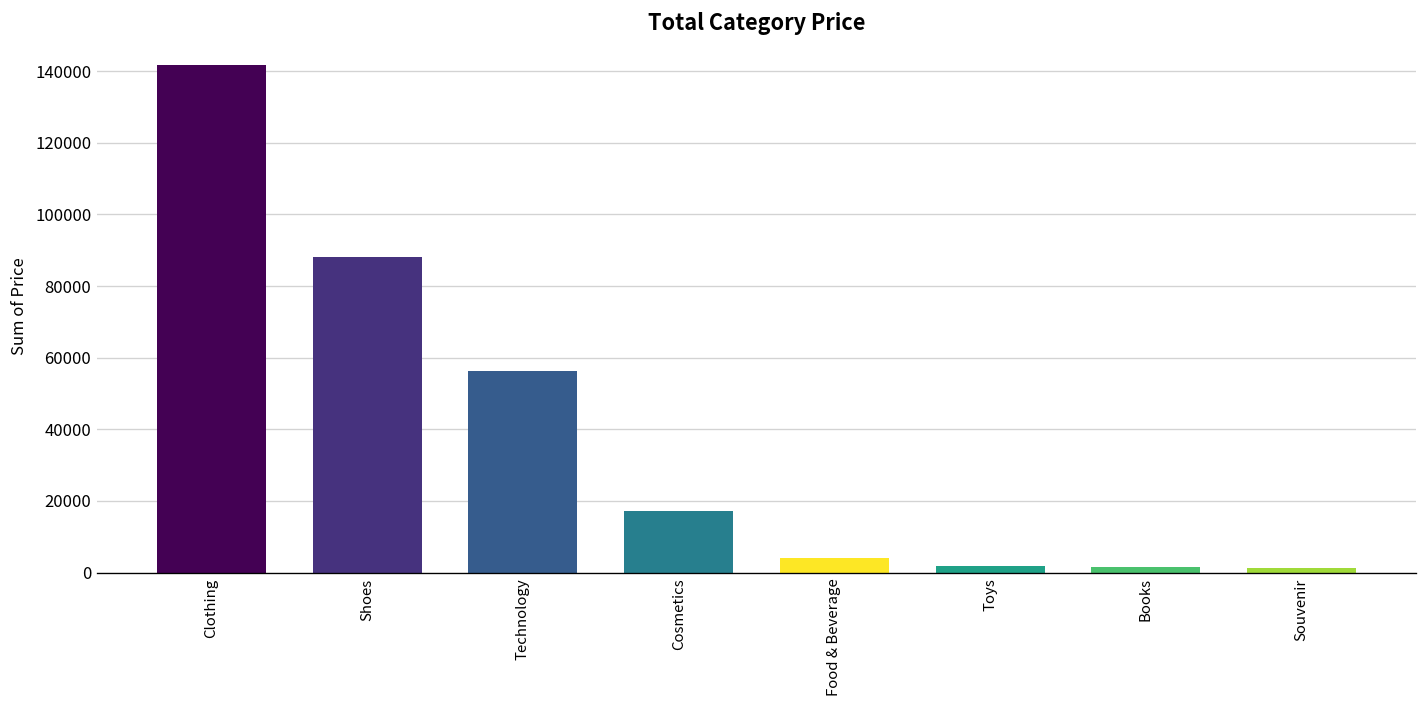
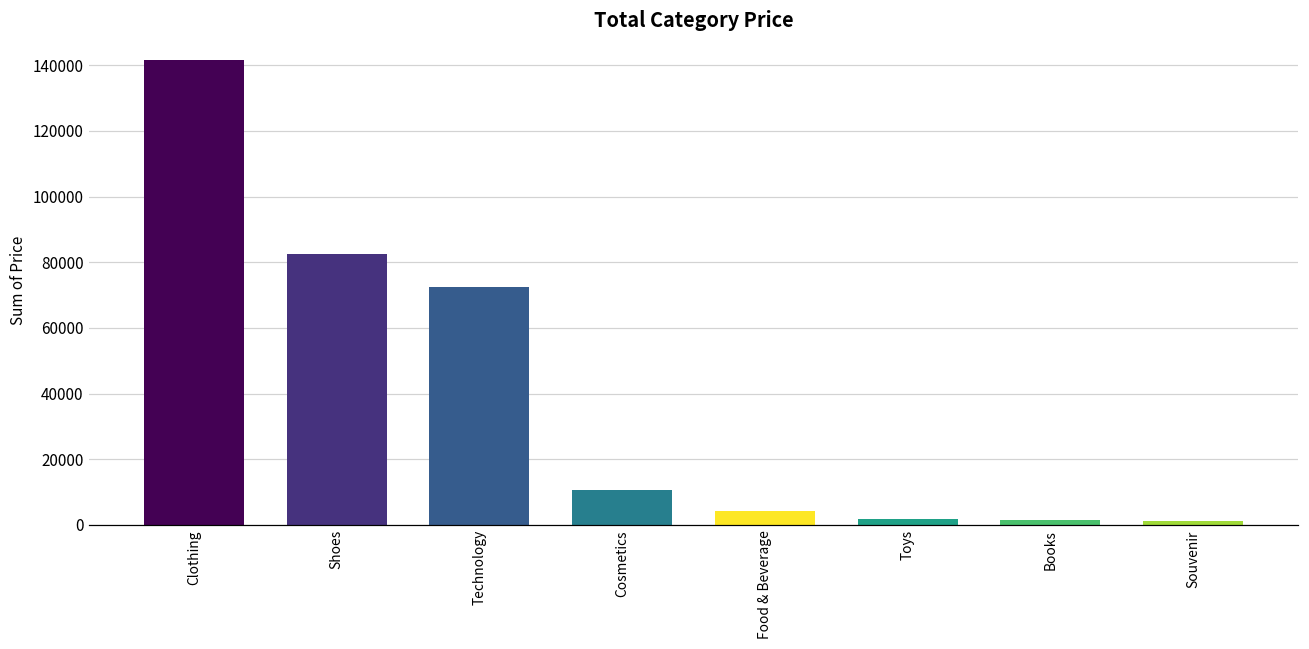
  {
    "Clothing": 142000,
-   "Shoes": 88000,
-   "Technology": 56000,
-   "Cosmetics": 17000,
+   "Shoes": 82000,
+   "Technology": 72000,
+   "Cosmetics": 11000,
    "Food & Beverage": 4000,
    "Toys": 2000,
    "Books": 1000,
    "Souvenir": 1000
  }
